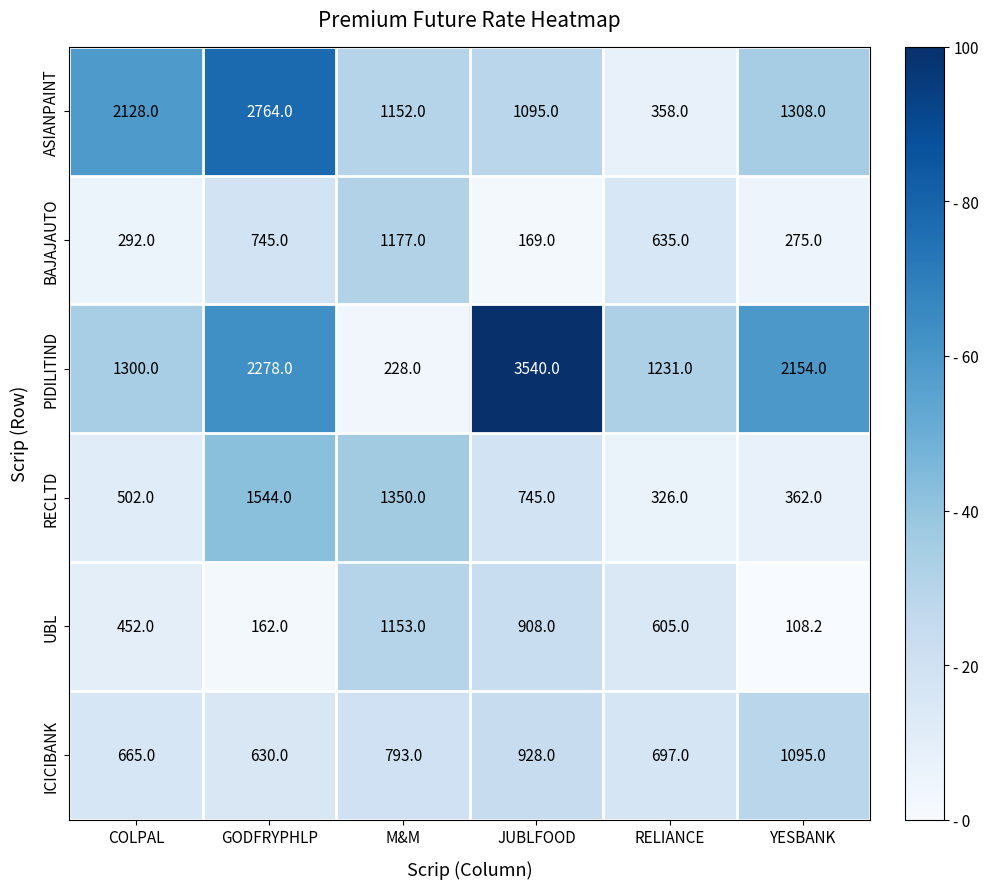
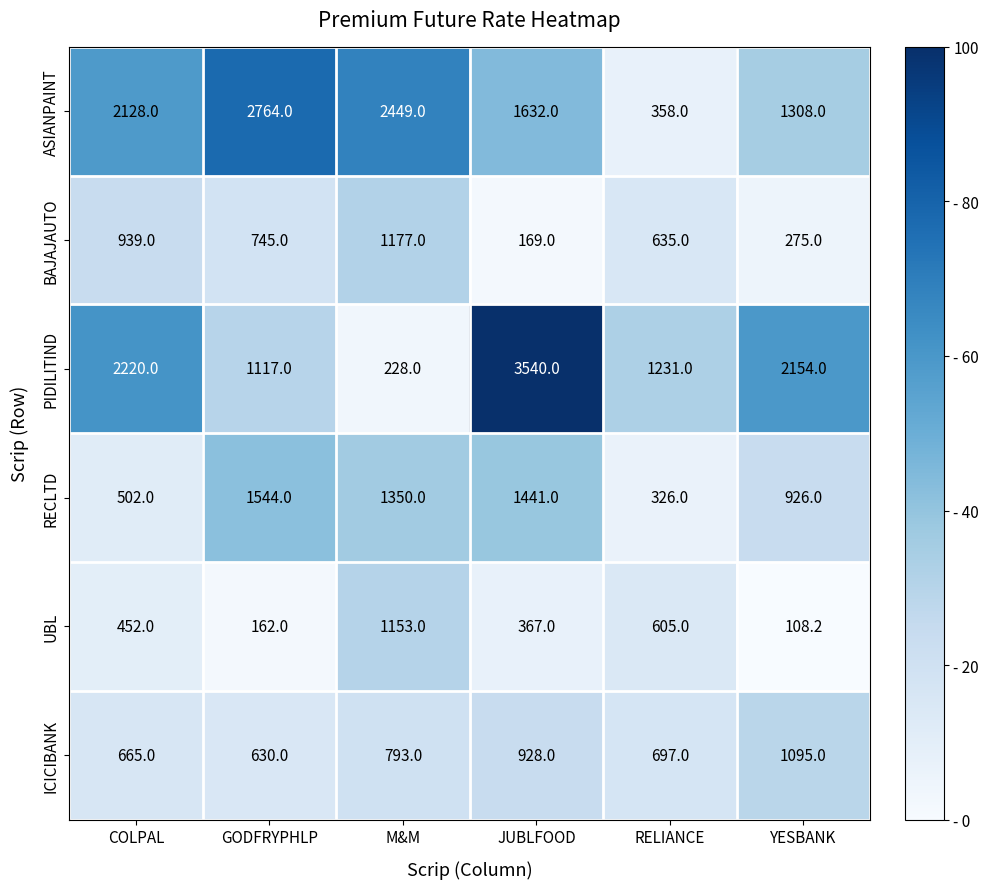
  {
    "ASIANPAINT": {
      "COLPAL": 2128.0,
      "GODFRYPHLP": 2764.0,
-     "M&M": 1152.0,
-     "JUBLFOOD": 1095.0,
+     "M&M": 2449.0,
+     "JUBLFOOD": 1632.0,
      "RELIANCE": 358.0,
      "YESBANK": 1308.0
    },
    "BAJAJAUTO": {
-     "COLPAL": 292.0,
+     "COLPAL": 939.0,
      "GODFRYPHLP": 745.0,
      "M&M": 1177.0,
      "JUBLFOOD": 169.0,
      "RELIANCE": 635.0,
      "YESBANK": 275.0
    },
    "PIDILITIND": {
-     "COLPAL": 1300.0,
-     "GODFRYPHLP": 2278.0,
+     "COLPAL": 2220.0,
+     "GODFRYPHLP": 1117.0,
      "M&M": 228.0,
      "JUBLFOOD": 3540.0,
      "RELIANCE": 1231.0,
      "YESBANK": 2154.0
    },
    "RECLTD": {
      "COLPAL": 502.0,
      "GODFRYPHLP": 1544.0,
      "M&M": 1350.0,
-     "JUBLFOOD": 745.0,
+     "JUBLFOOD": 1441.0,
      "RELIANCE": 326.0,
-     "YESBANK": 362.0
+     "YESBANK": 926.0
    },
    "UBL": {
      "COLPAL": 452.0,
      "GODFRYPHLP": 162.0,
      "M&M": 1153.0,
-     "JUBLFOOD": 908.0,
+     "JUBLFOOD": 367.0,
      "RELIANCE": 605.0,
      "YESBANK": 108.2
    },
    "ICICIBANK": {
      "COLPAL": 665.0,
      "GODFRYPHLP": 630.0,
      "M&M": 793.0,
      "JUBLFOOD": 928.0,
      "RELIANCE": 697.0,
      "YESBANK": 1095.0
    }
  }
